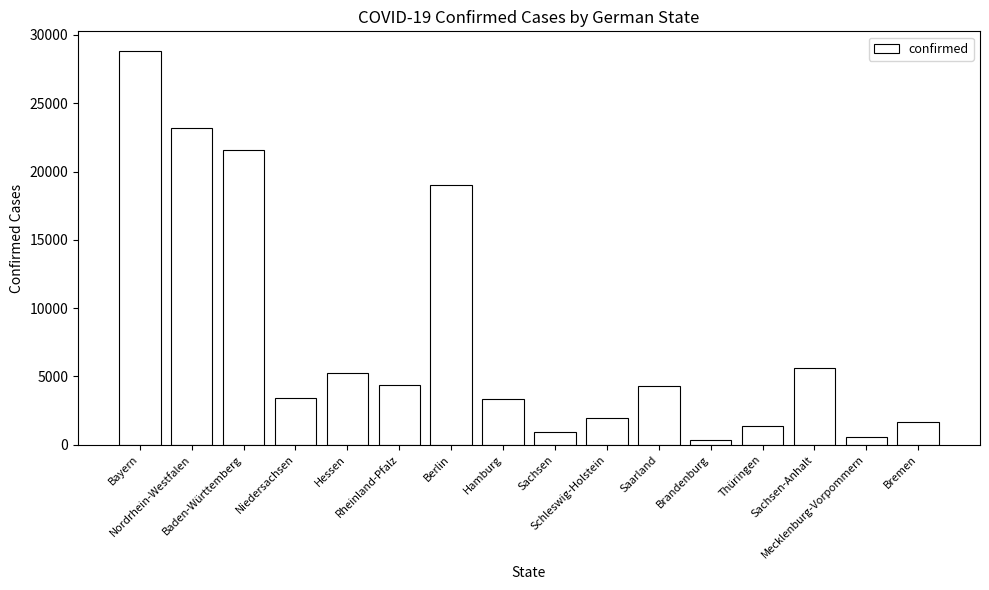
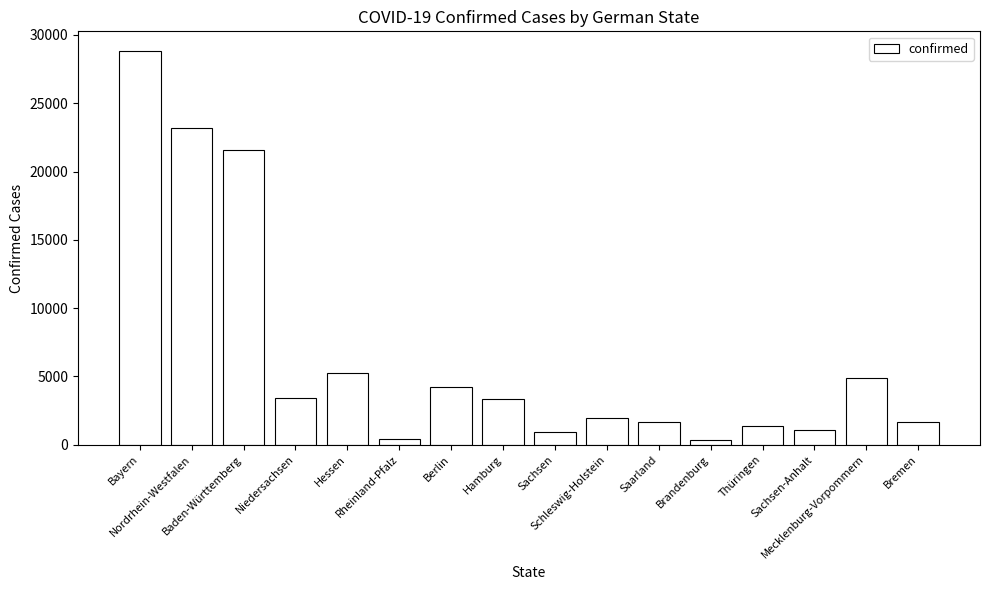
  {
    "Bayern": 28800,
    "Nordrhein-Westfalen": 23200,
    "Baden-Württemberg": 21600,
    "Niedersachsen": 3400,
    "Hessen": 5200,
-   "Rheinland-Pfalz": 4300,
-   "Berlin": 19000,
+   "Rheinland-Pfalz": 400,
+   "Berlin": 4200,
    "Hamburg": 3300,
    "Sachsen": 1000,
    "Schleswig-Holstein": 1900,
-   "Saarland": 4300,
+   "Saarland": 1700,
    "Brandenburg": 400,
    "Thüringen": 1400,
-   "Sachsen-Anhalt": 5600,
-   "Mecklenburg-Vorpommern": 600,
+   "Sachsen-Anhalt": 1100,
+   "Mecklenburg-Vorpommern": 4800,
    "Bremen": 1700
  }
